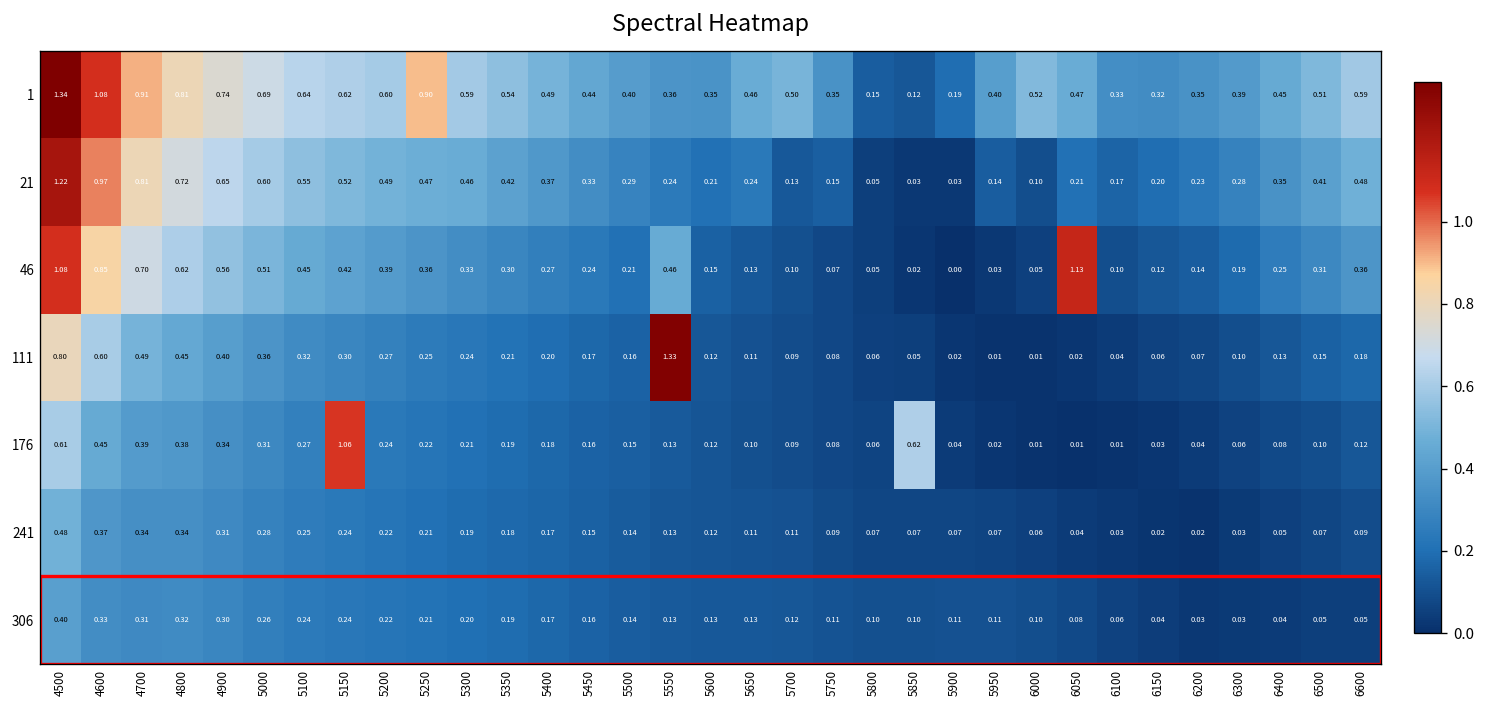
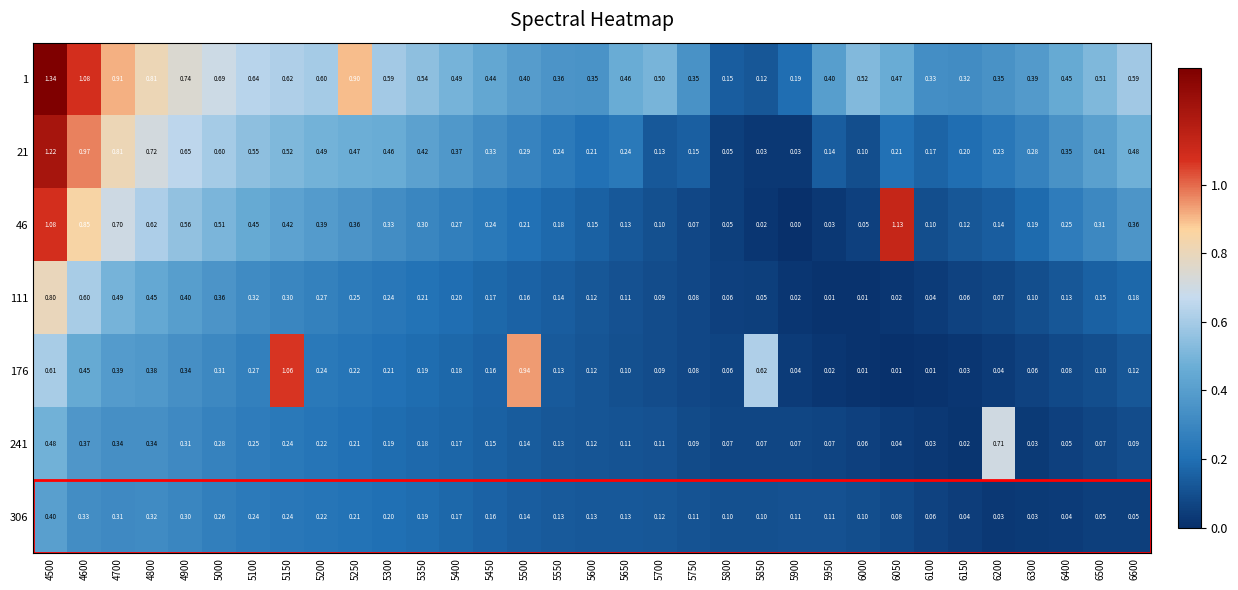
  {
    "46": {
      "4500": 1.08,
      "4600": 0.85,
      "4700": 0.70,
      "4800": 0.62,
      "4900": 0.56,
      "5000": 0.51,
      "5100": 0.45,
      "5150": 0.42,
      "5200": 0.39,
      "5250": 0.36,
      "5300": 0.33,
      "5350": 0.30,
      "5400": 0.27,
      "5450": 0.24,
      "5500": 0.21,
-     "5550": 0.46,
+     "5550": 0.18,
      "5600": 0.15,
      "5650": 0.13,
      "5700": 0.10,
      "5750": 0.07,
      "5800": 0.05,
      "5850": 0.02,
      "5900": 0.00,
      "5950": 0.03,
      "6000": 0.05,
      "6050": 1.13,
      "6100": 0.10,
      "6150": 0.12,
      "6200": 0.14,
      "6300": 0.19,
      "6400": 0.25,
      "6500": 0.31,
      "6600": 0.36
    },
    "111": {
      "4500": 0.80,
      "4600": 0.60,
      "4700": 0.49,
      "4800": 0.45,
      "4900": 0.40,
      "5000": 0.36,
      "5100": 0.32,
      "5150": 0.30,
      "5200": 0.27,
      "5250": 0.25,
      "5300": 0.24,
      "5350": 0.21,
      "5400": 0.20,
      "5450": 0.17,
      "5500": 0.16,
-     "5550": 1.33,
+     "5550": 0.14,
      "5600": 0.12,
      "5650": 0.11,
      "5700": 0.09,
      "5750": 0.08,
      "5800": 0.06,
      "5850": 0.05,
      "5900": 0.02,
      "5950": 0.01,
      "6000": 0.01,
      "6050": 0.02,
      "6100": 0.04,
      "6150": 0.06,
      "6200": 0.07,
      "6300": 0.10,
      "6400": 0.13,
      "6500": 0.15,
      "6600": 0.18
    },
    "176": {
      "4500": 0.61,
      "4600": 0.45,
      "4700": 0.39,
      "4800": 0.38,
      "4900": 0.34,
      "5000": 0.31,
      "5100": 0.27,
      "5150": 1.06,
      "5200": 0.24,
      "5250": 0.22,
      "5300": 0.21,
      "5350": 0.19,
      "5400": 0.18,
      "5450": 0.16,
-     "5500": 0.15,
+     "5500": 0.94,
      "5550": 0.13,
      "5600": 0.12,
      "5650": 0.10,
      "5700": 0.09,
      "5750": 0.08,
      "5800": 0.06,
      "5850": 0.62,
      "5900": 0.04,
      "5950": 0.02,
      "6000": 0.01,
      "6050": 0.01,
      "6100": 0.01,
      "6150": 0.03,
      "6200": 0.04,
      "6300": 0.06,
      "6400": 0.08,
      "6500": 0.10,
      "6600": 0.12
    },
    "241": {
      "4500": 0.48,
      "4600": 0.37,
      "4700": 0.34,
      "4800": 0.34,
      "4900": 0.31,
      "5000": 0.28,
      "5100": 0.25,
      "5150": 0.24,
      "5200": 0.22,
      "5250": 0.21,
      "5300": 0.19,
      "5350": 0.18,
      "5400": 0.17,
      "5450": 0.15,
      "5500": 0.14,
      "5550": 0.13,
      "5600": 0.12,
      "5650": 0.11,
      "5700": 0.11,
      "5750": 0.09,
      "5800": 0.07,
      "5850": 0.07,
      "5900": 0.07,
      "5950": 0.07,
      "6000": 0.06,
      "6050": 0.04,
      "6100": 0.03,
      "6150": 0.02,
-     "6200": 0.02,
+     "6200": 0.71,
      "6300": 0.03,
      "6400": 0.05,
      "6500": 0.07,
      "6600": 0.09
    }
  }
